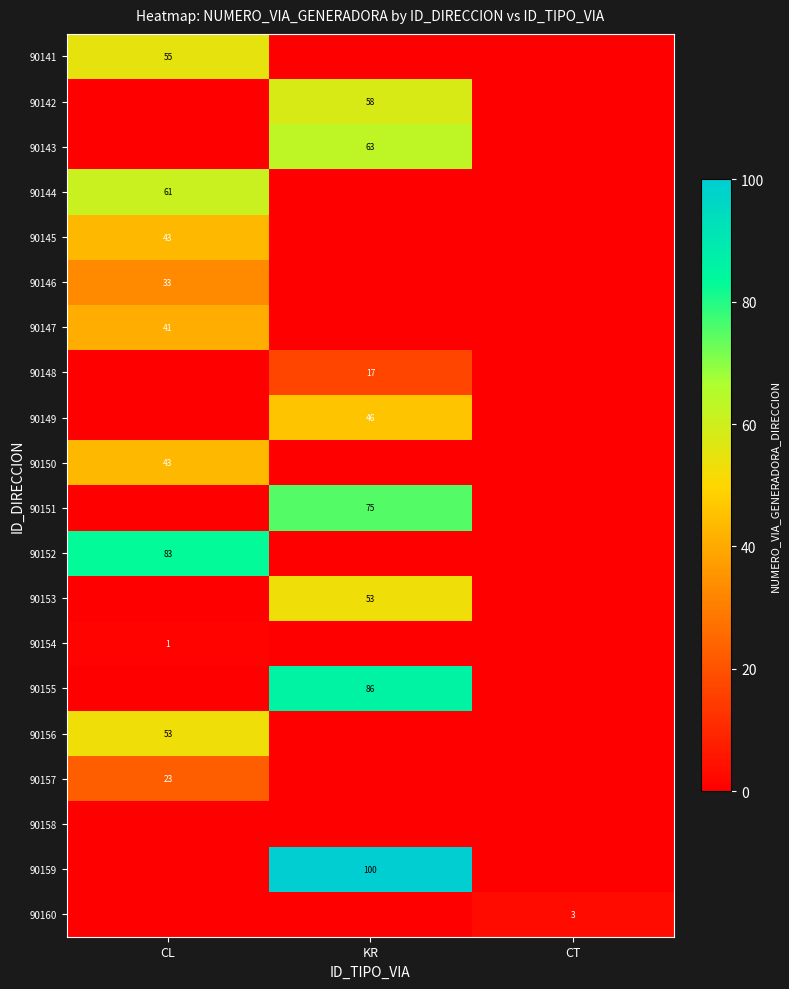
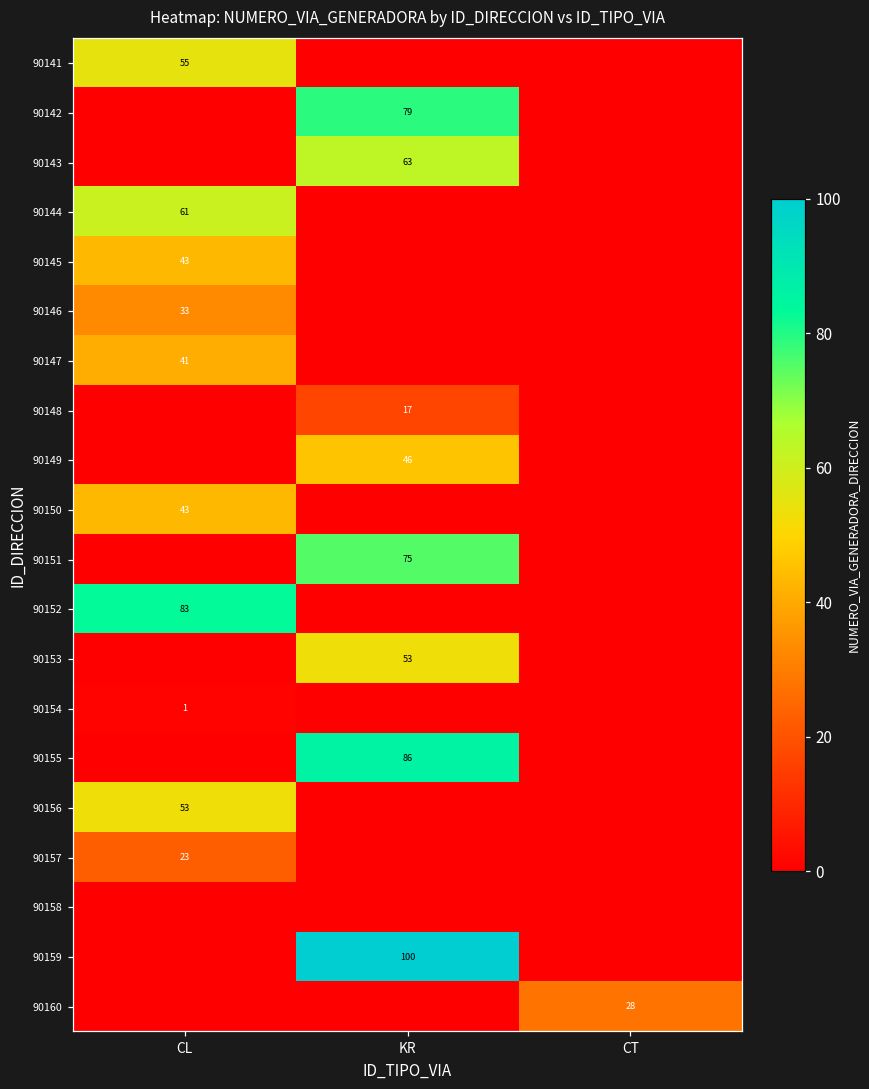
  {
    "90141": {
      "CL": 55
    },
    "90142": {
-     "KR": 58
+     "KR": 79
    },
    "90143": {
      "KR": 63
    },
    "90144": {
      "CL": 61
    },
    "90145": {
      "CL": 43
    },
    "90146": {
      "CL": 33
    },
    "90147": {
      "CL": 41
    },
    "90148": {
      "KR": 17
    },
    "90149": {
      "KR": 46
    },
    "90150": {
      "CL": 43
    },
    "90151": {
      "KR": 75
    },
    "90152": {
      "CL": 83
    },
    "90153": {
      "KR": 53
    },
    "90154": {
      "CL": 1
    },
    "90155": {
      "KR": 86
    },
    "90156": {
      "CL": 53
    },
    "90157": {
      "CL": 23
    },
    "90159": {
      "KR": 100
    },
    "90160": {
-     "CT": 3
+     "CT": 28
    }
  }
